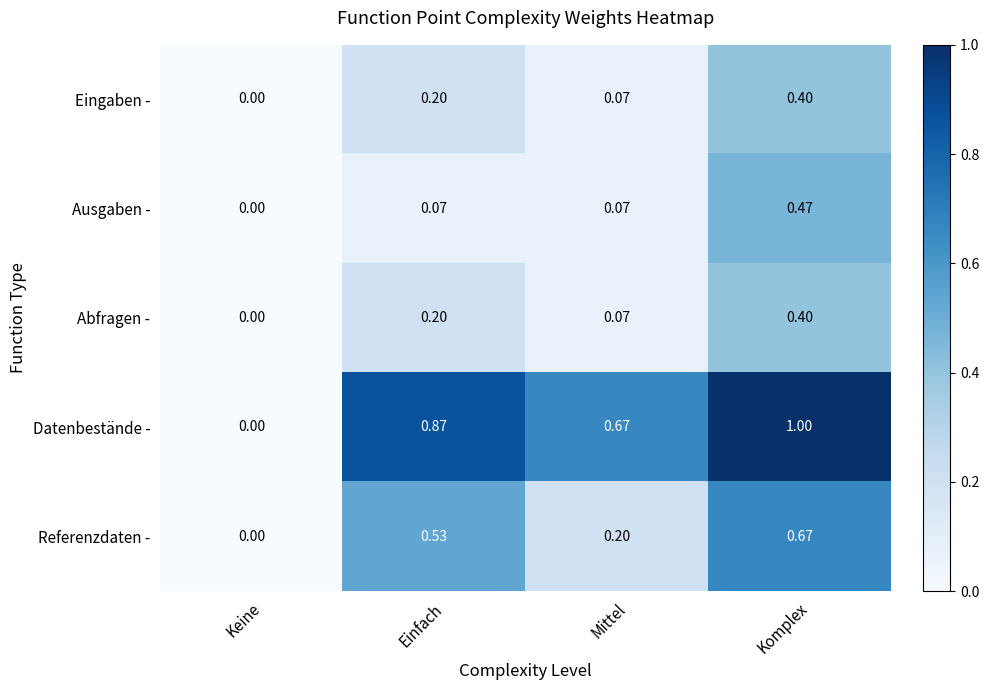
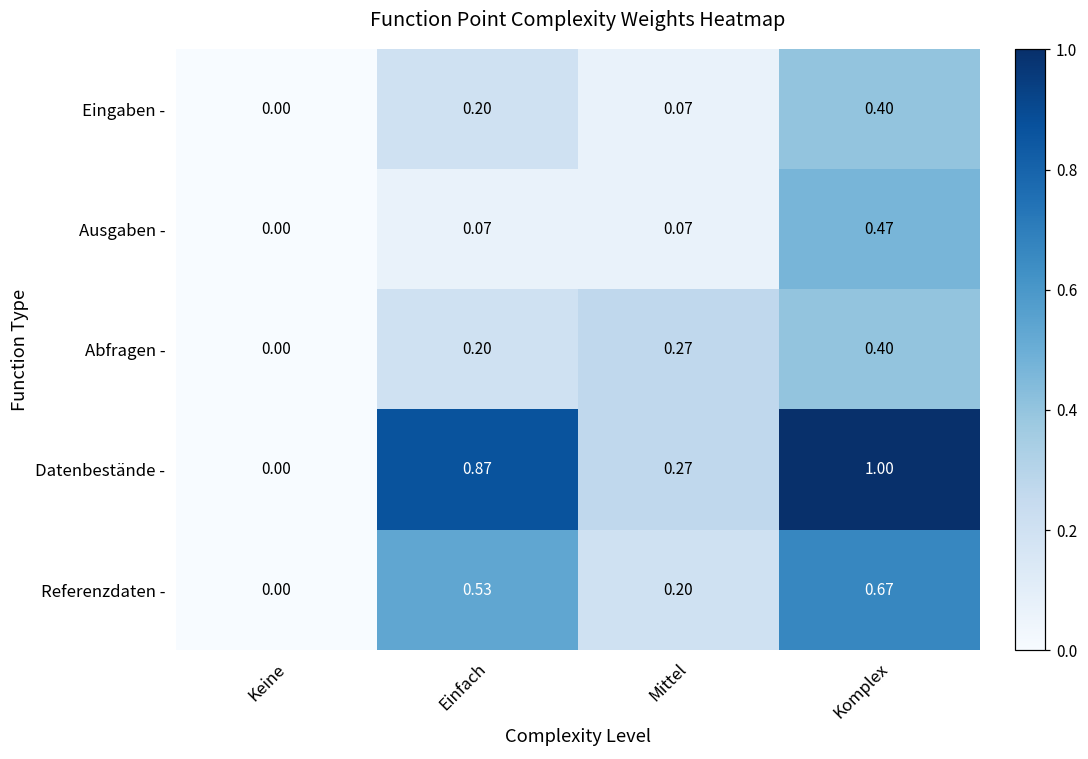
  {
    "Eingaben -": {
      "Keine": 0.00,
      "Einfach": 0.20,
      "Mittel": 0.07,
      "Komplex": 0.40
    },
    "Ausgaben -": {
      "Keine": 0.00,
      "Einfach": 0.07,
      "Mittel": 0.07,
      "Komplex": 0.47
    },
    "Abfragen -": {
      "Keine": 0.00,
      "Einfach": 0.20,
-     "Mittel": 0.07,
+     "Mittel": 0.27,
      "Komplex": 0.40
    },
    "Datenbestände -": {
      "Keine": 0.00,
      "Einfach": 0.87,
-     "Mittel": 0.67,
+     "Mittel": 0.27,
      "Komplex": 1.00
    },
    "Referenzdaten -": {
      "Keine": 0.00,
      "Einfach": 0.53,
      "Mittel": 0.20,
      "Komplex": 0.67
    }
  }
